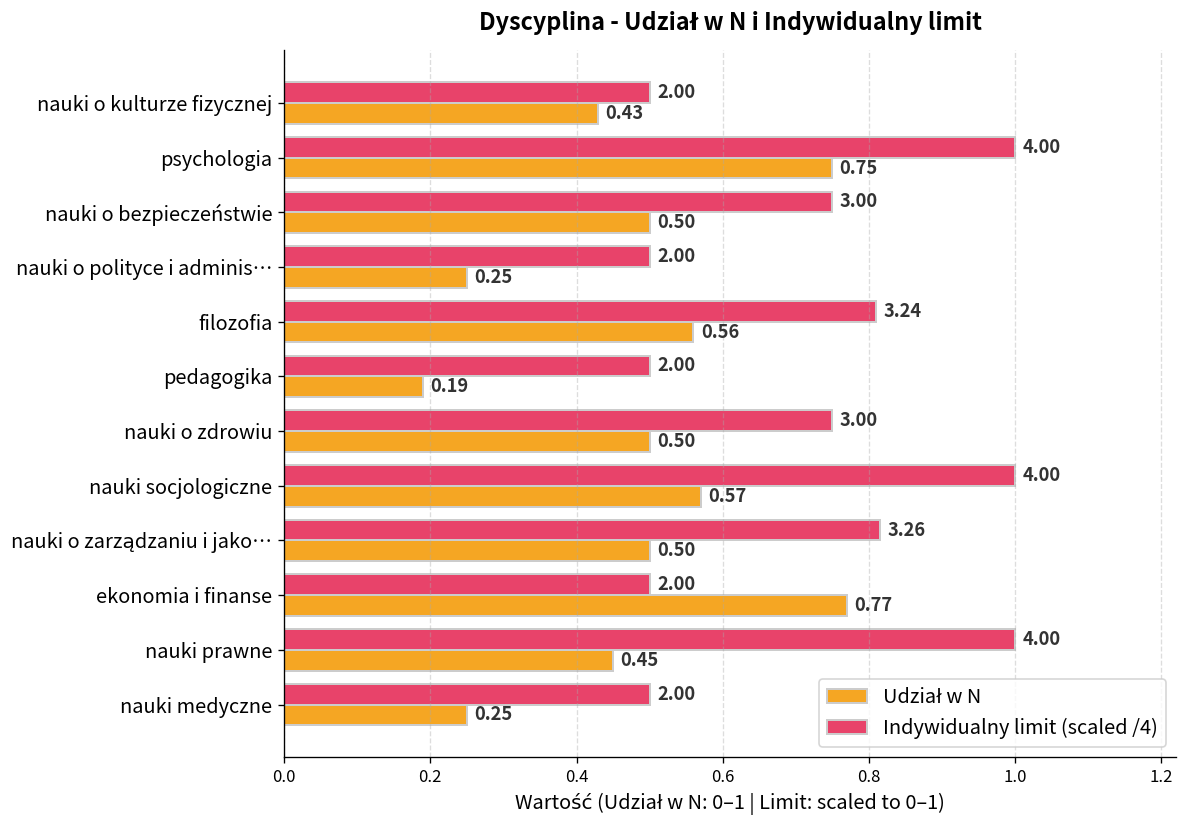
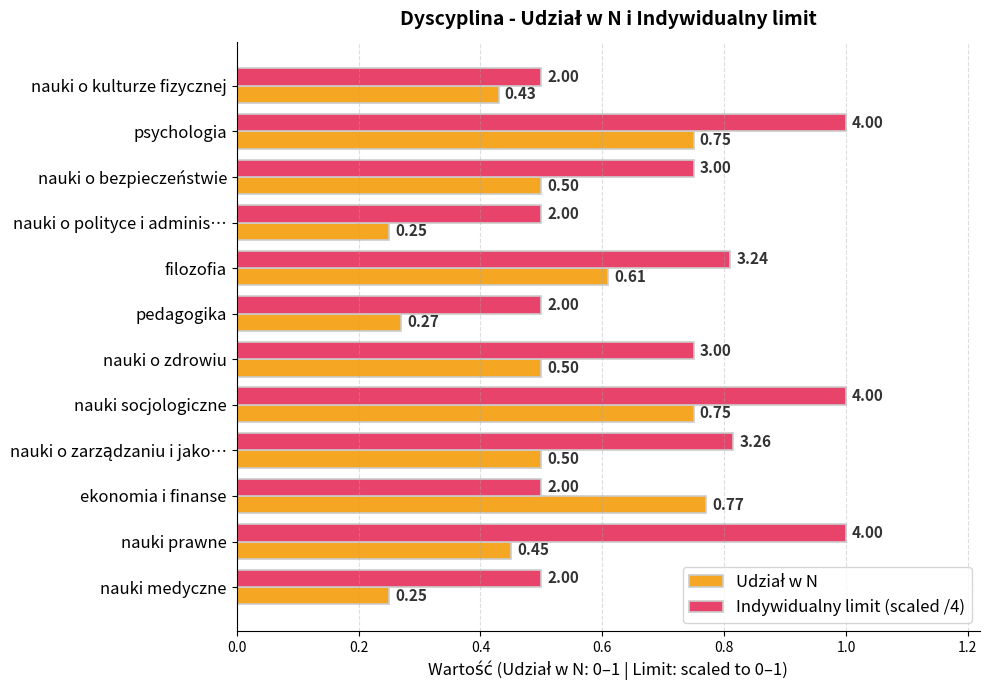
  {
    "Udział w N": {
      "nauki o kulturze fizycznej": 0.43,
      "psychologia": 0.75,
      "nauki o bezpieczeństwie": 0.50,
      "nauki o polityce i adminis…": 0.25,
-     "filozofia": 0.56,
-     "pedagogika": 0.19,
+     "filozofia": 0.61,
+     "pedagogika": 0.27,
      "nauki o zdrowiu": 0.50,
-     "nauki socjologiczne": 0.57,
+     "nauki socjologiczne": 0.75,
      "nauki o zarządzaniu i jako…": 0.50,
      "ekonomia i finanse": 0.77,
      "nauki prawne": 0.45,
      "nauki medyczne": 0.25
    }
  }
